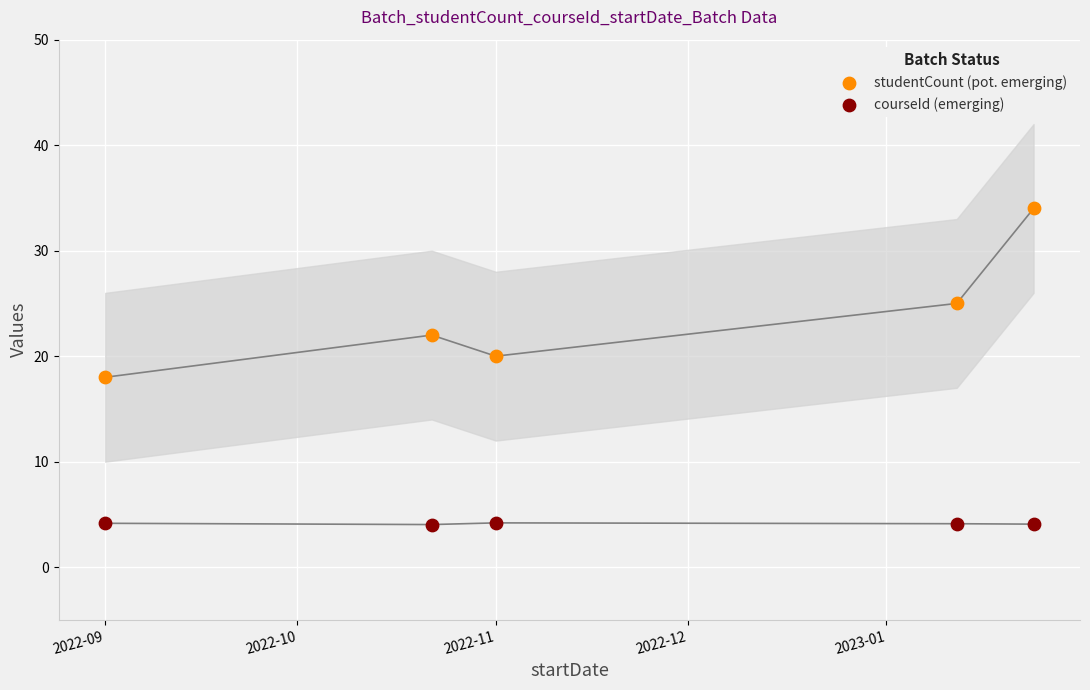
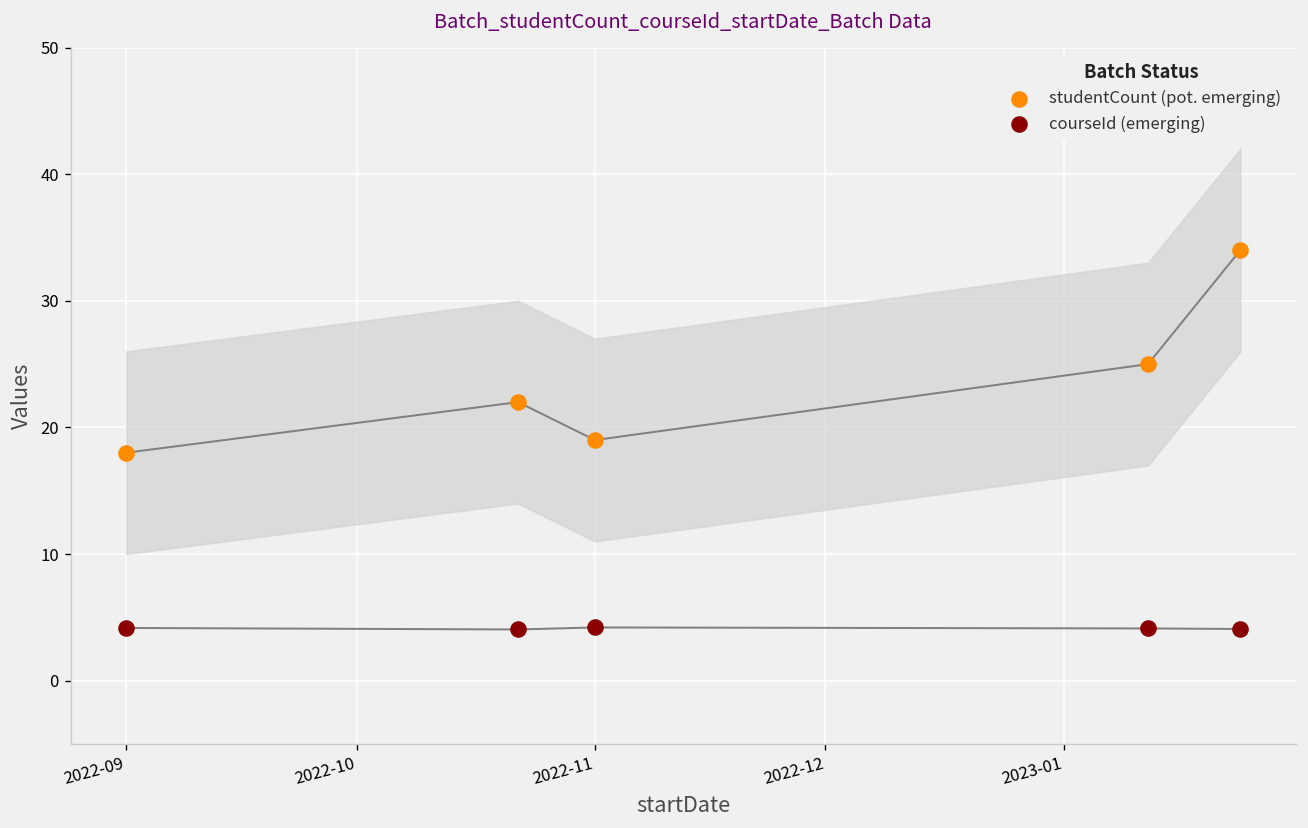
  {
    "studentCount (pot. emerging)": {
      "2022-09": 18,
-     "2022-11": 20
+     "2022-11": 19
    },
    "courseId (emerging)": {
      "2022-09": 4,
      "2022-11": 4
    }
  }
